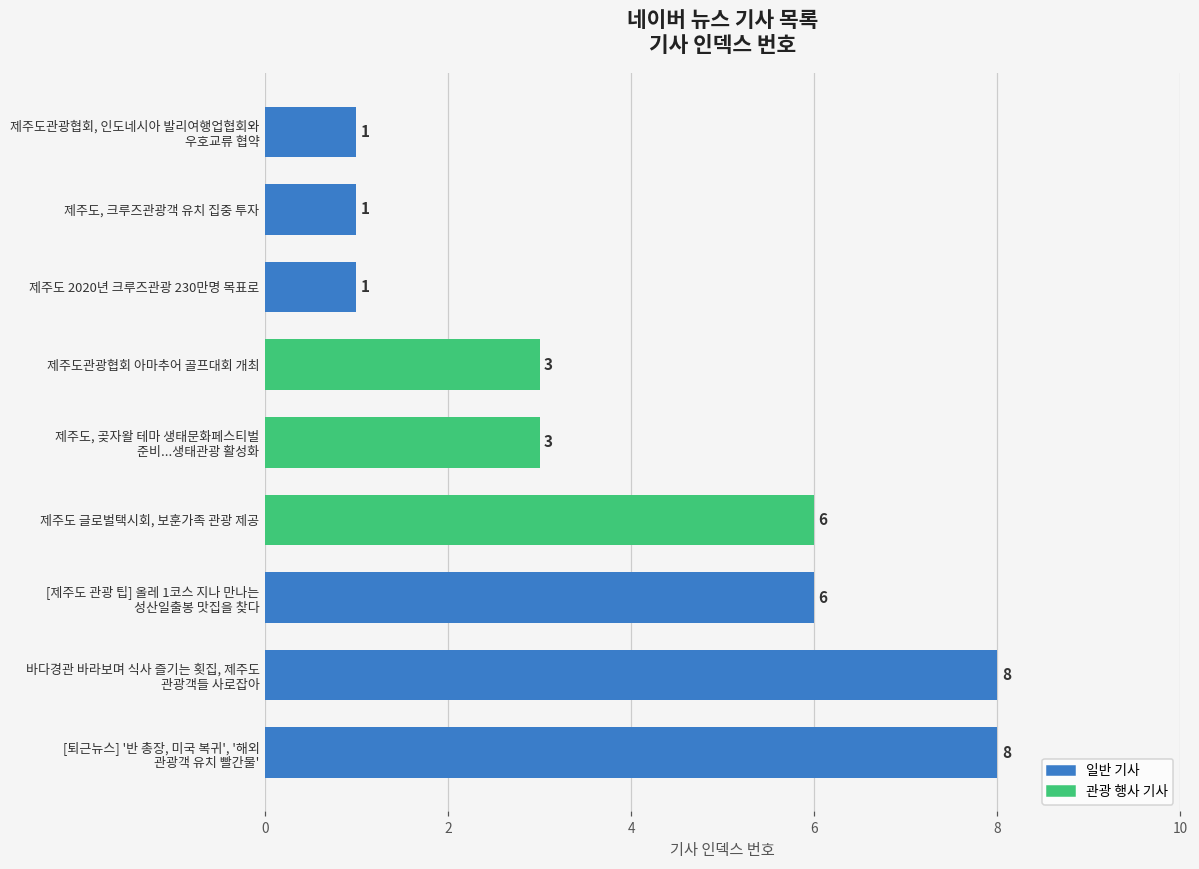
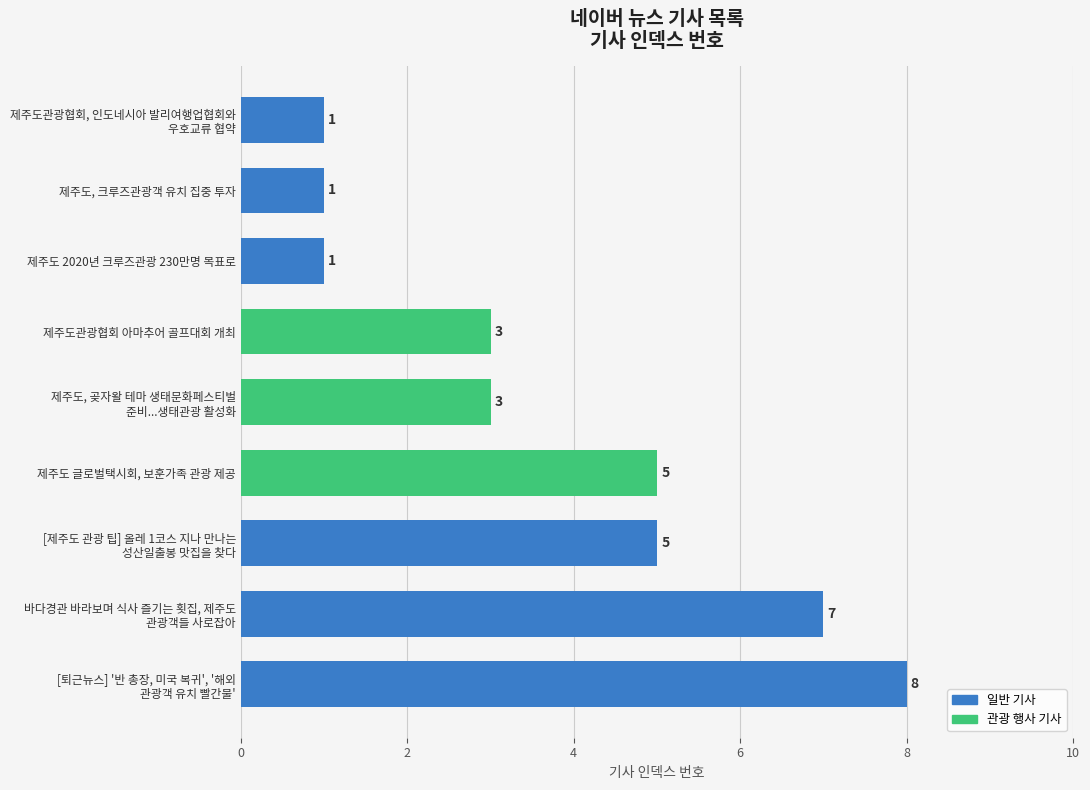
  {
    "제주도관광협회, 인도네시아 발리여행업협회와 우호교류 협약": 1,
    "제주도, 크루즈관광객 유치 집중 투자": 1,
    "제주도 2020년 크루즈관광 230만명 목표로": 1,
    "제주도관광협회 아마추어 골프대회 개최": 3,
    "제주도, 곶자왈 테마 생태문화페스티벌 준비...생태관광 활성화": 3,
-   "제주도 글로벌택시회, 보훈가족 관광 제공": 6,
-   "[제주도 관광 팁] 올레 1코스 지나 만나는 성산일출봉 맛집을 찾다": 6,
-   "바다경관 바라보며 식사 즐기는 횟집, 제주도 관광객들 사로잡아": 8,
+   "제주도 글로벌택시회, 보훈가족 관광 제공": 5,
+   "[제주도 관광 팁] 올레 1코스 지나 만나는 성산일출봉 맛집을 찾다": 5,
+   "바다경관 바라보며 식사 즐기는 횟집, 제주도 관광객들 사로잡아": 7,
    "[퇴근뉴스] '반 총장, 미국 복귀', '해외 관광객 유치 빨간불'": 8
  }
